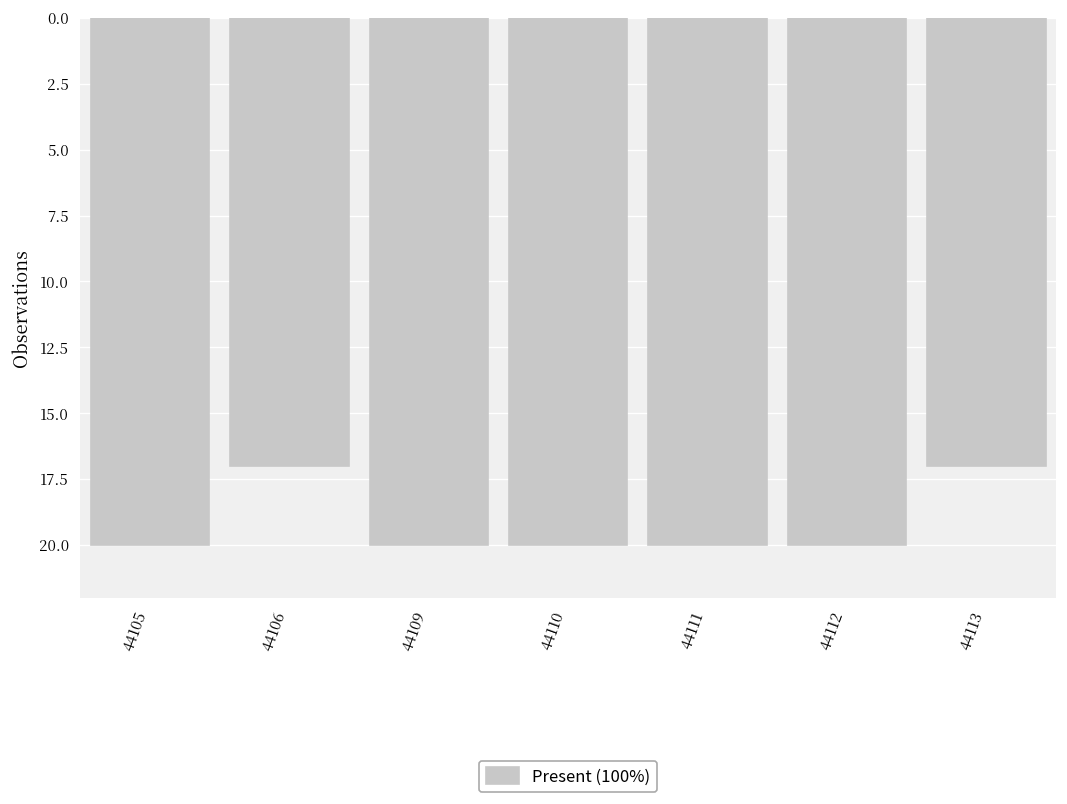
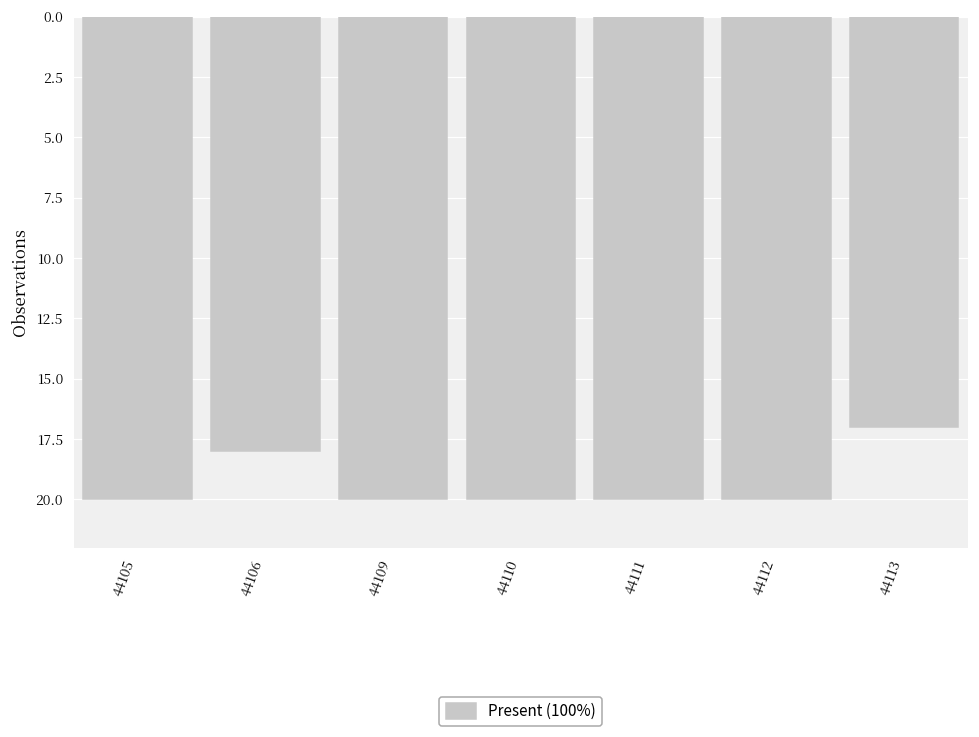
  {
    "44105": 20,
-   "44106": 17,
+   "44106": 18,
    "44109": 20,
    "44110": 20,
    "44111": 20,
    "44112": 20,
    "44113": 17
  }
